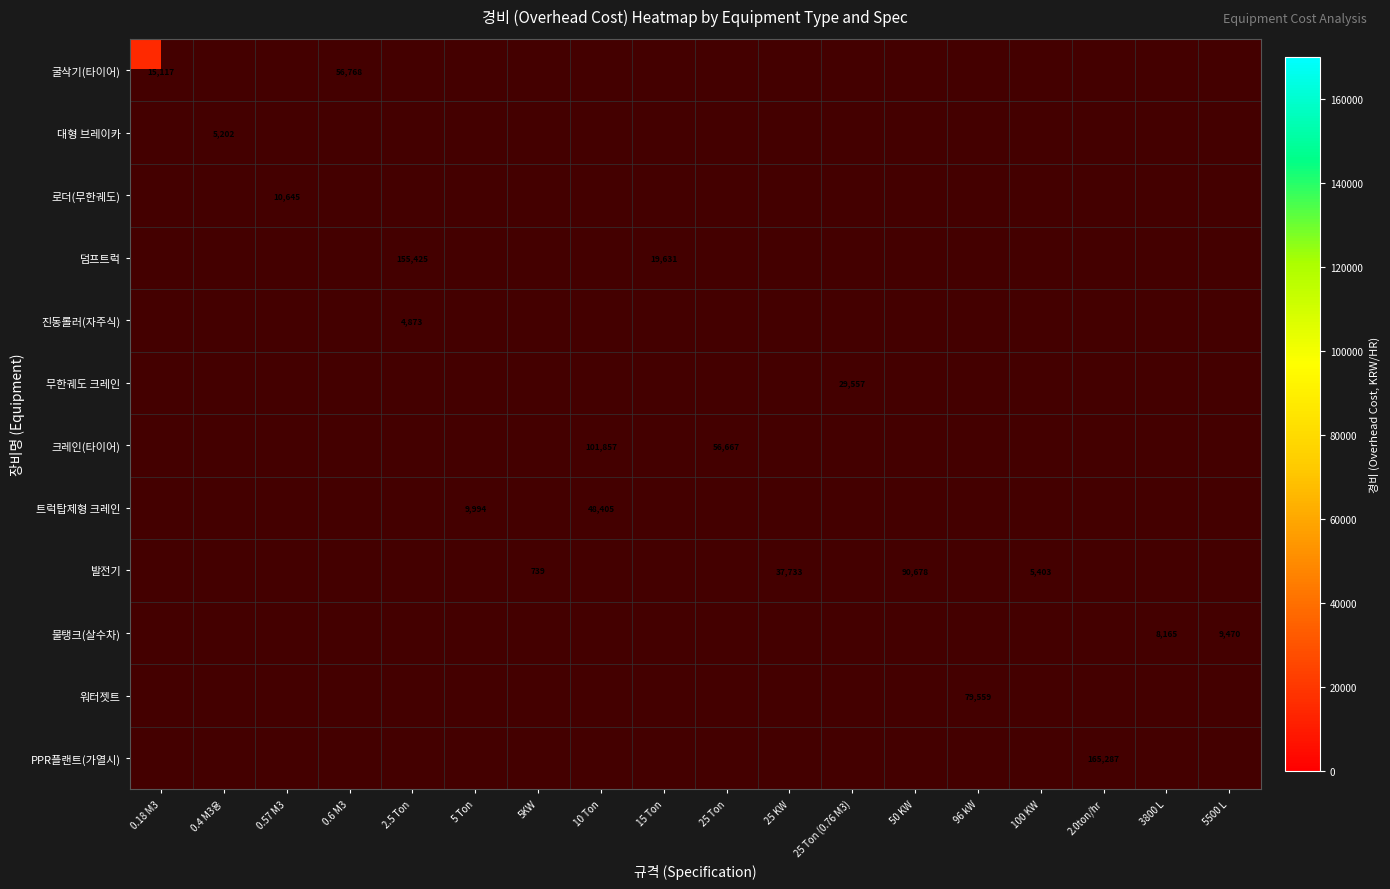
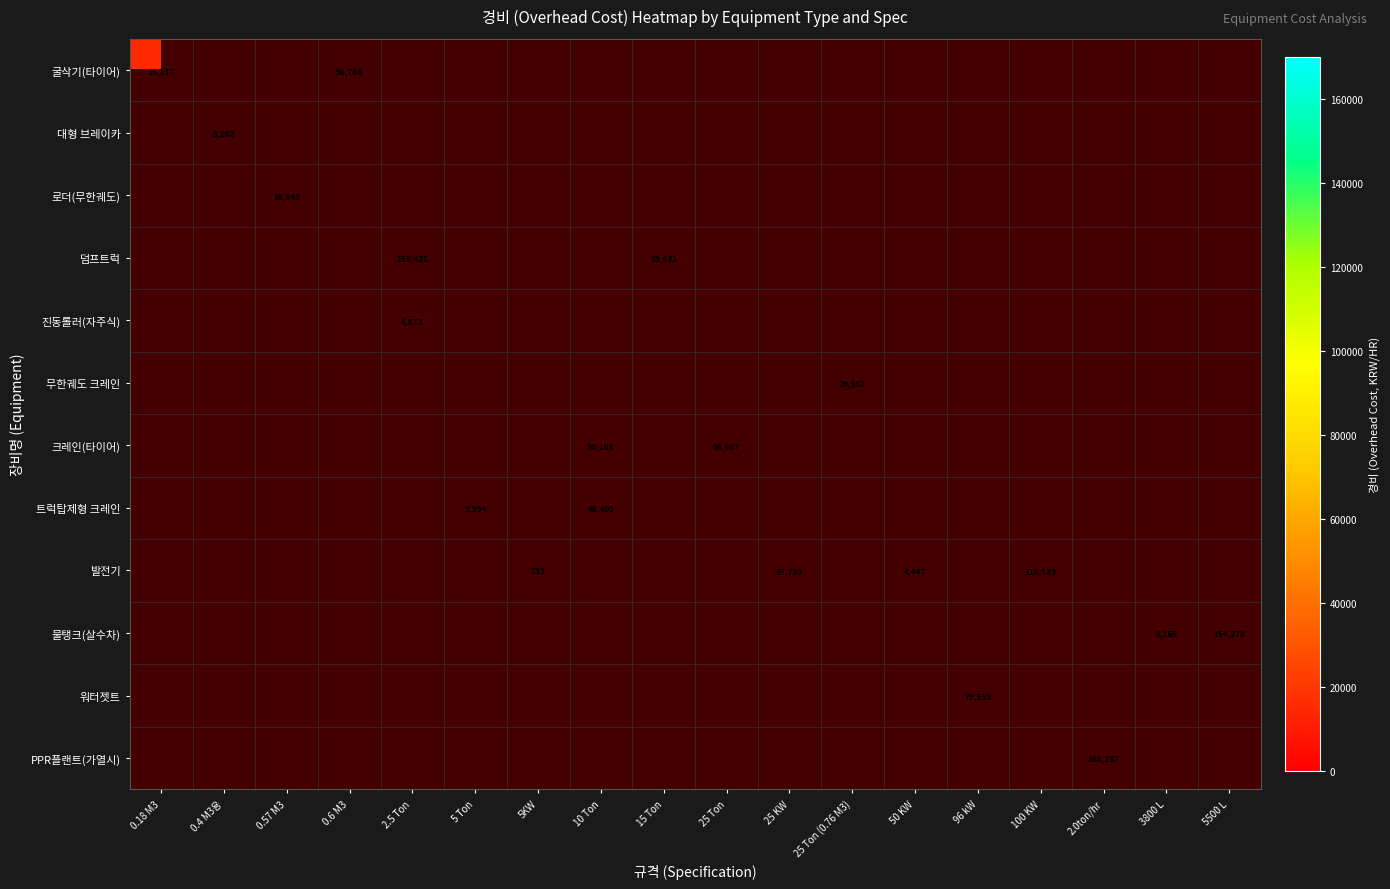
  {
    "굴삭기(타이어)": {
      "0.18 M3": "15,117",
      "0.6 M3": "56,768"
    },
    "대형 브레이카": {
      "0.4 M3용": "5,202"
    },
    "로더(무한궤도)": {
      "0.57 M3": "10,645"
    },
    "덤프트럭": {
      "2.5 Ton": "155,425",
      "15 Ton": "19,631"
    },
    "진동롤러(자주식)": {
      "2.5 Ton": "4,873"
    },
    "무한궤도 크레인": {
      "25 Ton (0.76 M3)": "29,557"
    },
    "크레인(타이어)": {
-     "10 Ton": "101,857",
+     "10 Ton": "30,103",
      "25 Ton": "56,667"
    },
    "트럭탑제형 크레인": {
      "5 Ton": "9,994",
      "10 Ton": "48,405"
    },
    "발전기": {
      "5KW": "739",
      "25 KW": "37,733",
-     "50 KW": "90,678",
-     "100 KW": "5,403"
+     "50 KW": "4,447",
+     "100 KW": "116,539"
    },
    "물탱크(살수차)": {
      "3800 L": "8,165",
-     "5500 L": "9,470"
+     "5500 L": "154,278"
    },
    "워터젯트": {
      "96 kW": "79,559"
    },
    "PPR플랜트(가열시)": {
      "2.0ton/hr": "165,287"
    }
  }
